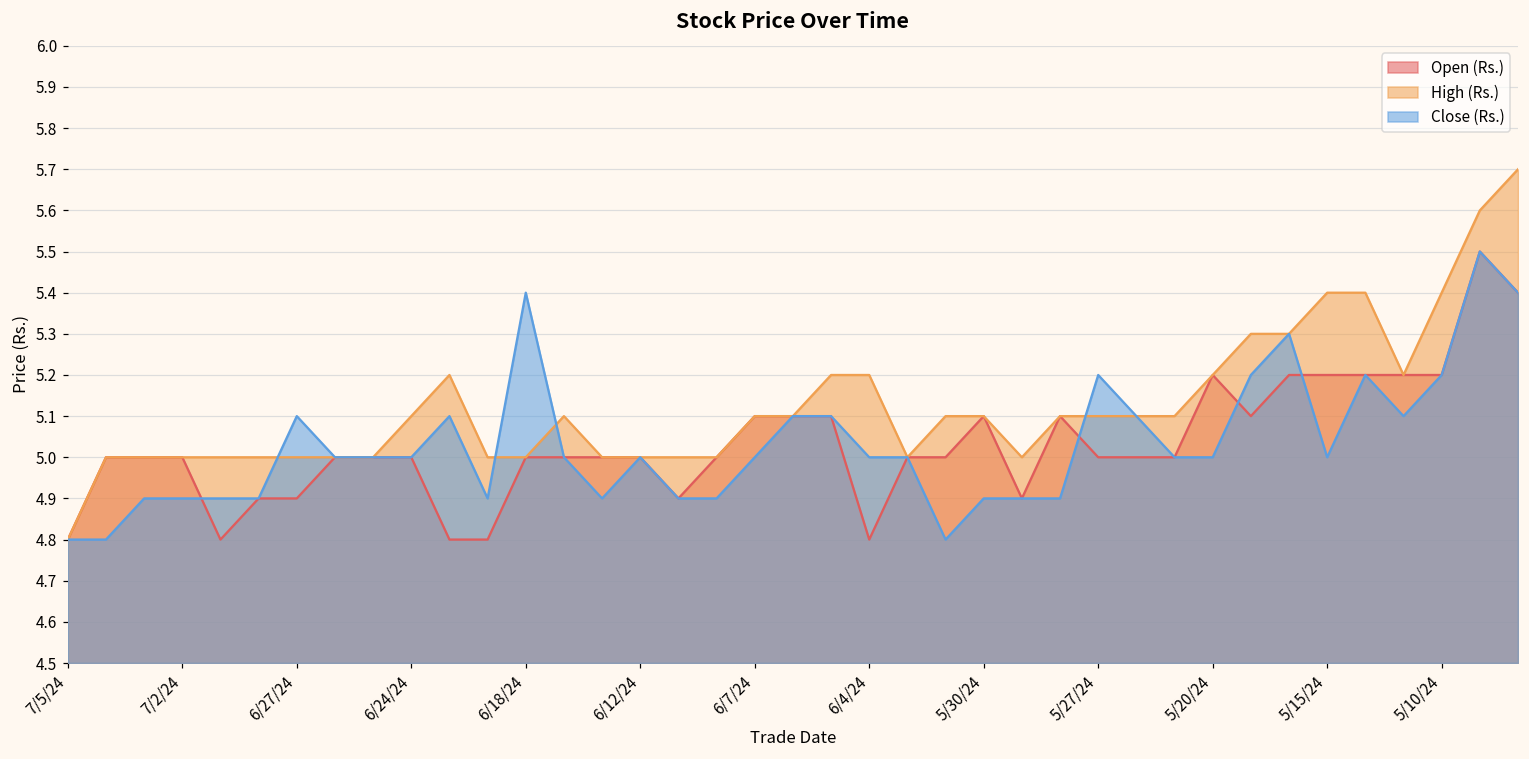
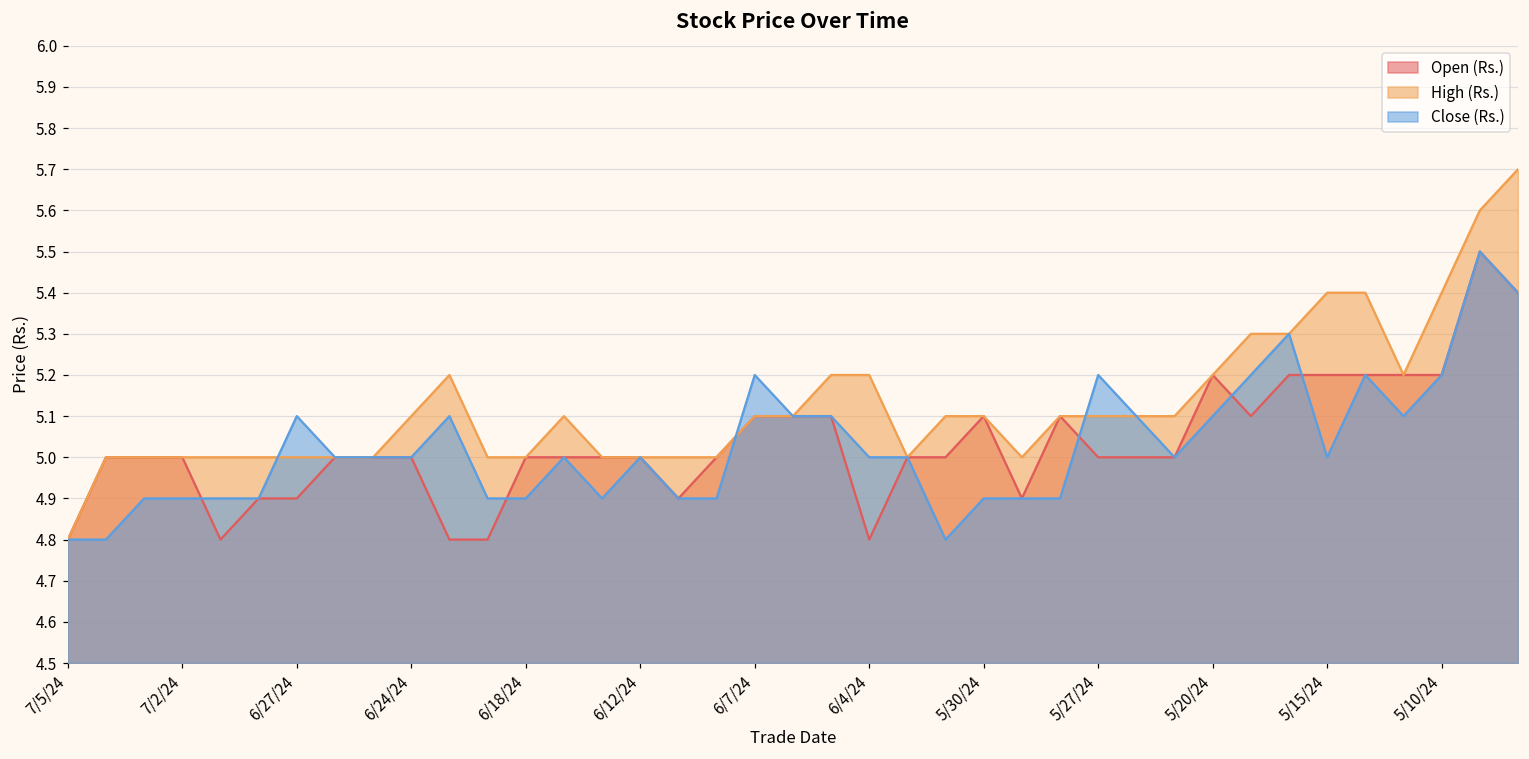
  {
    "Close (Rs.)": {
      "7/2/24": 4.9,
      "6/27/24": 5.1,
-     "6/18/24": 5.4,
-     "6/7/24": 5.0,
+     "6/18/24": 4.9,
+     "6/7/24": 5.2,
      "6/4/24": 5.0,
      "5/30/24": 4.9,
      "5/27/24": 5.2,
-     "5/20/24": 5.0,
+     "5/20/24": 5.1,
      "5/15/24": 5.0
    }
  }
